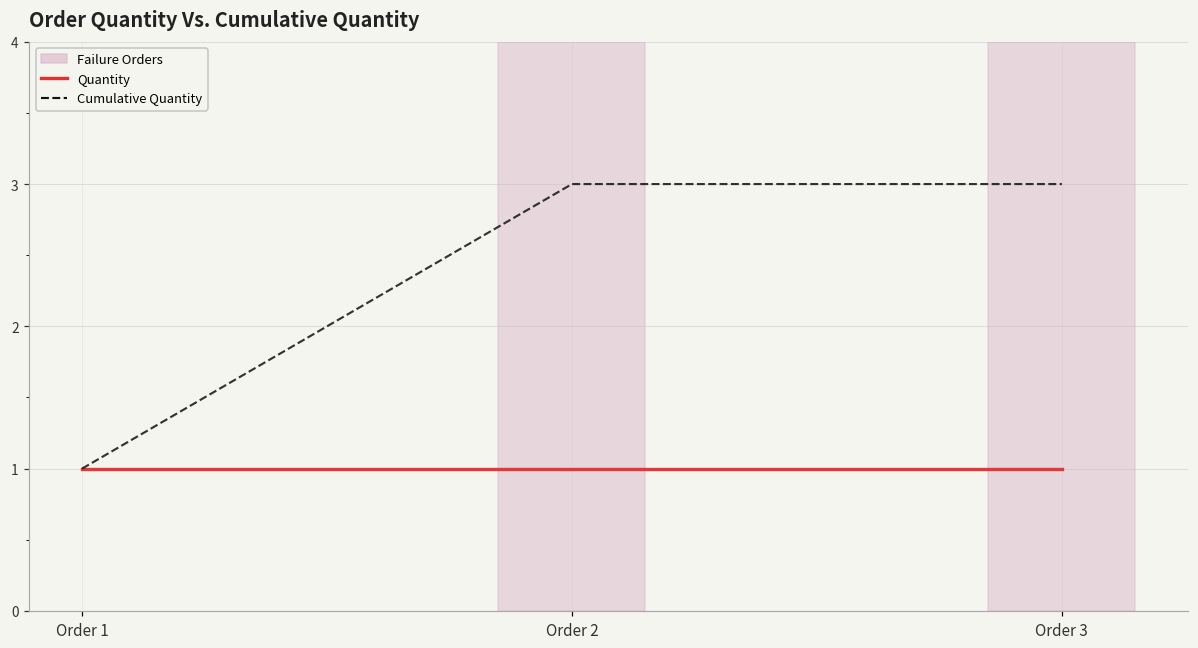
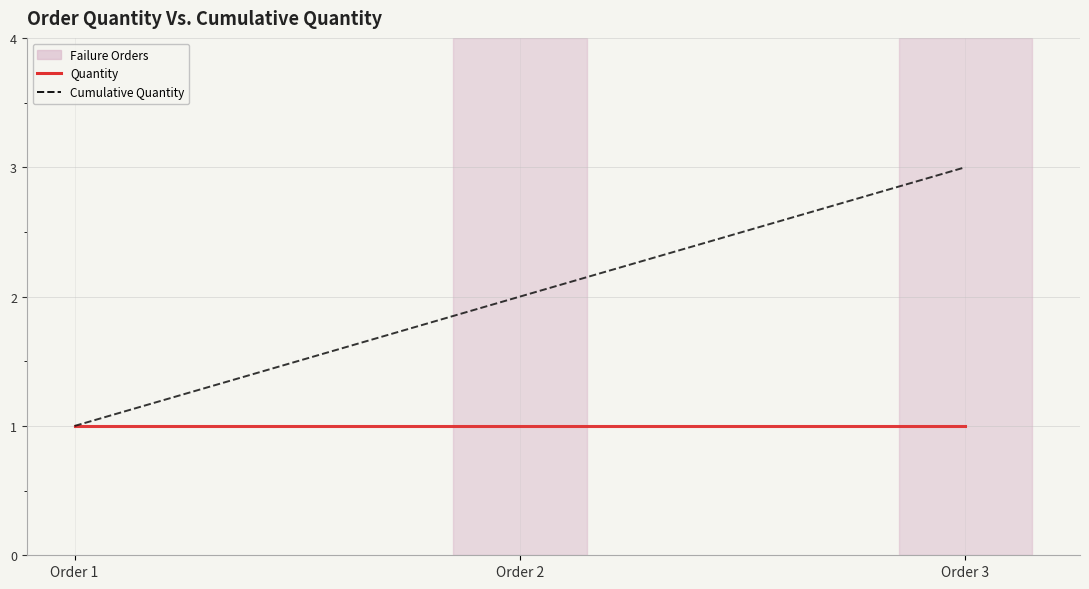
  {
    "Quantity": {
      "Order 2": 1,
      "Order 3": 1
    },
    "Cumulative Quantity": {
-     "Order 2": 3,
+     "Order 2": 2,
      "Order 3": 3
    }
  }
